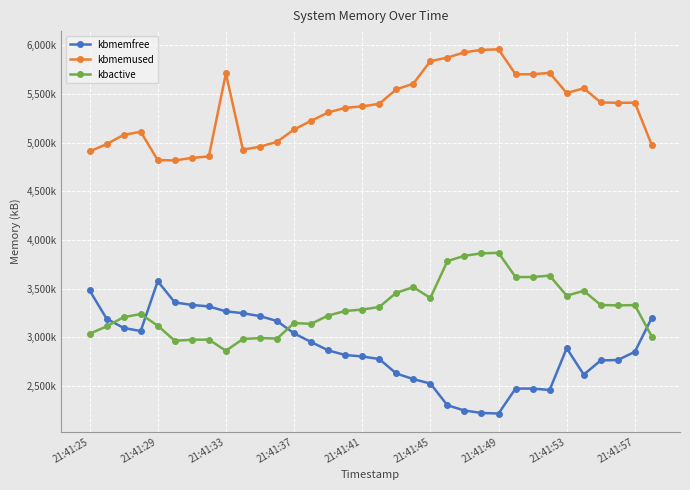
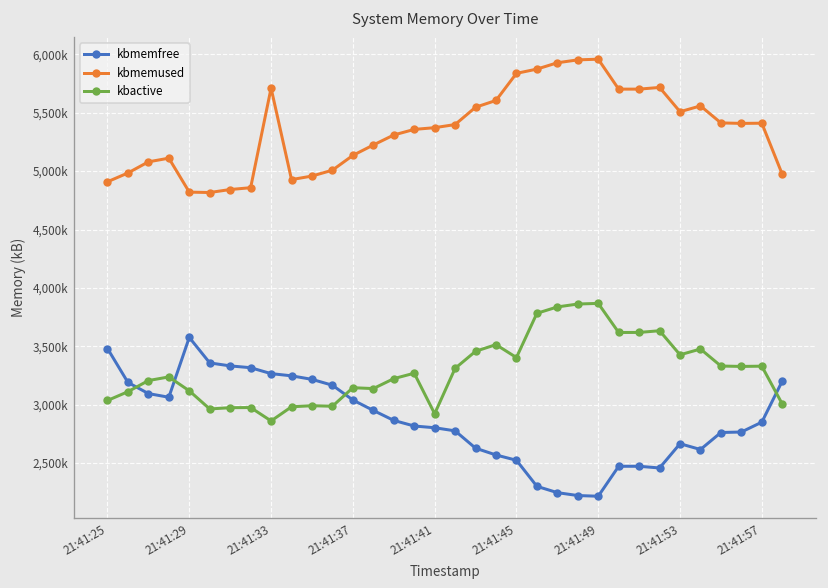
  {
    "kbmemfree": {
      "21:41:25": "3,500,000",
      "21:41:29": "3,600,000",
      "21:41:33": "3,300,000",
      "21:41:37": "3,000,000",
      "21:41:41": "2,800,000",
      "21:41:45": "2,500,000",
      "21:41:49": "2,200,000",
-     "21:41:53": "2,900,000",
+     "21:41:53": "2,700,000",
      "21:41:57": "2,900,000"
    },
    "kbmemused": {
      "21:41:25": "4,900,000",
      "21:41:29": "4,800,000",
      "21:41:33": "5,700,000",
      "21:41:37": "5,100,000",
      "21:41:41": "5,400,000",
      "21:41:45": "5,800,000",
      "21:41:49": "6,000,000",
      "21:41:53": "5,500,000",
      "21:41:57": "5,400,000"
    },
    "kbactive": {
      "21:41:25": "3,000,000",
      "21:41:29": "3,100,000",
      "21:41:33": "2,900,000",
      "21:41:37": "3,100,000",
-     "21:41:41": "3,300,000",
+     "21:41:41": "2,900,000",
      "21:41:45": "3,400,000",
      "21:41:49": "3,900,000",
      "21:41:53": "3,400,000",
      "21:41:57": "3,300,000"
    }
  }
